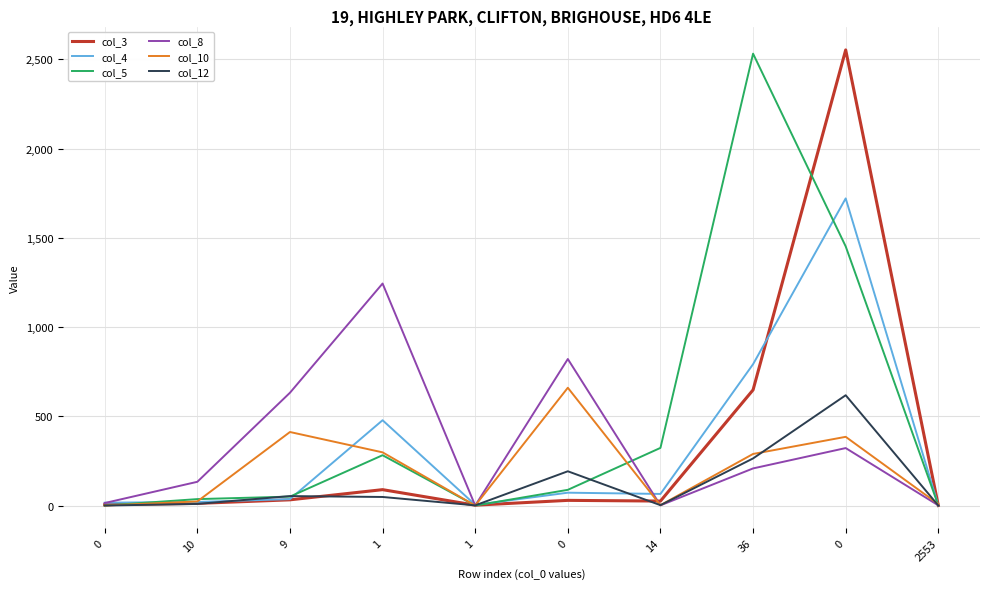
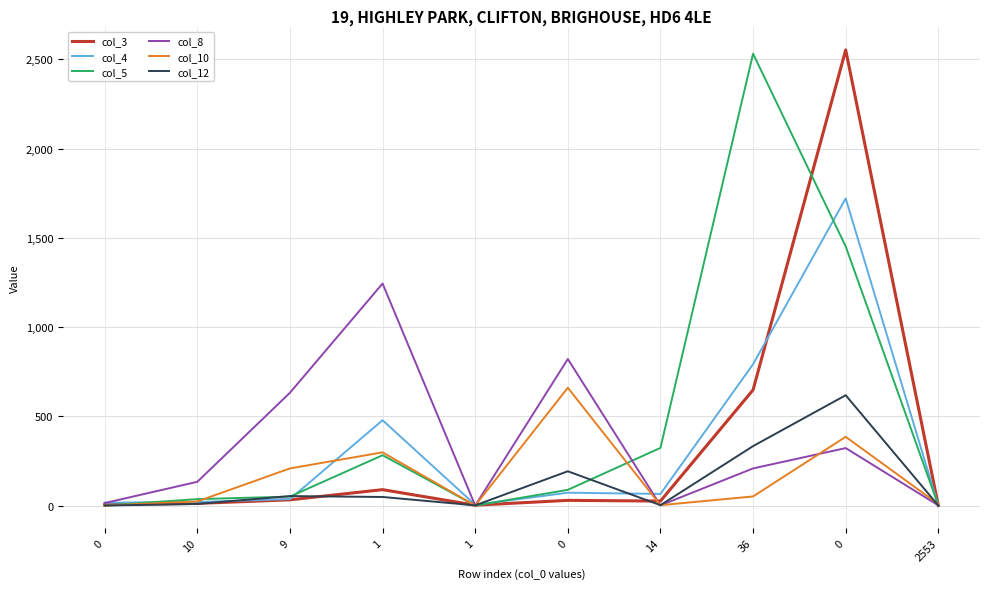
  {
    "col_3": {
      "14": "30",
      "36": "650"
    },
    "col_4": {
      "14": "70",
      "36": "790"
    },
    "col_5": {
      "14": "320",
      "36": "2,530"
    },
    "col_8": {
      "10": "130",
      "9": "630",
      "36": "210"
    },
    "col_10": {
-     "9": "410",
-     "36": "290"
+     "9": "210",
+     "36": "50"
    },
    "col_12": {
-     "36": "260"
+     "36": "330"
    }
  }
